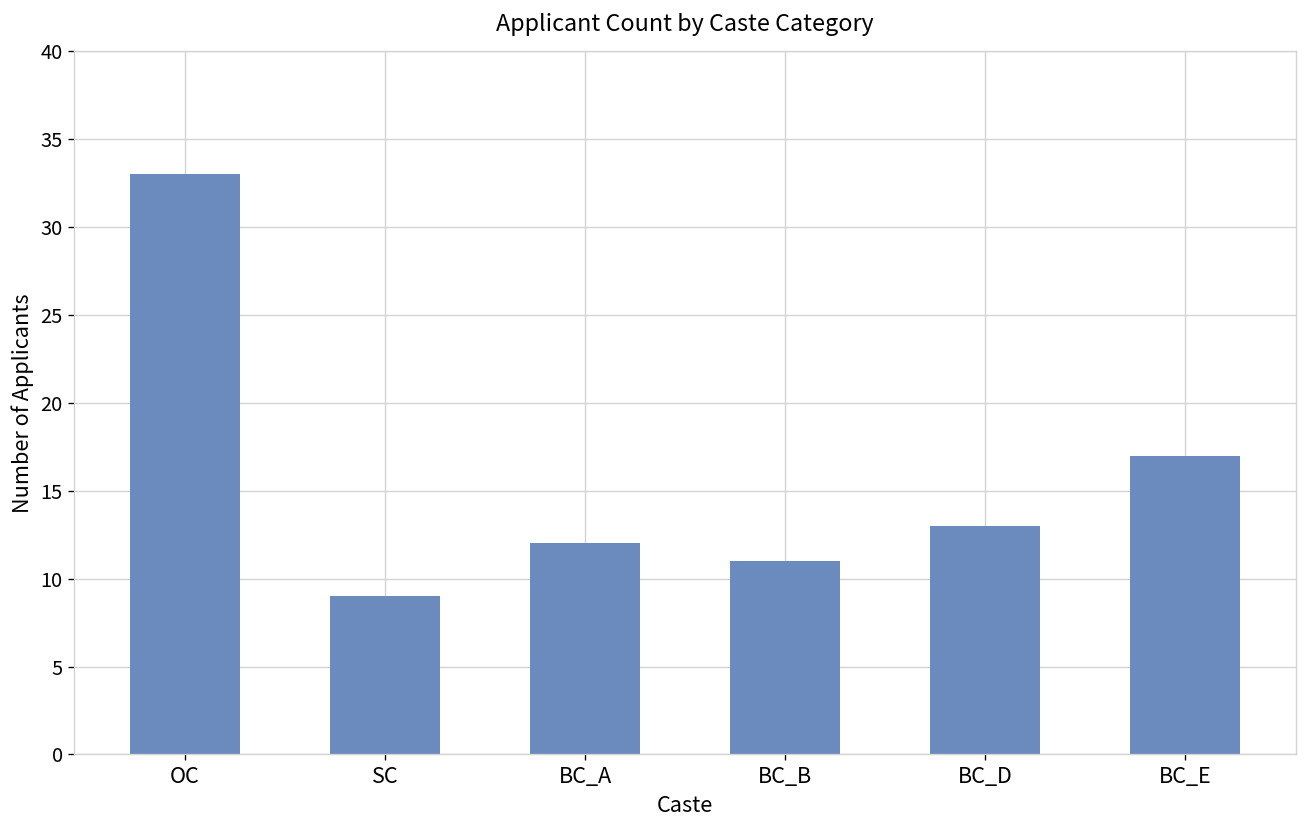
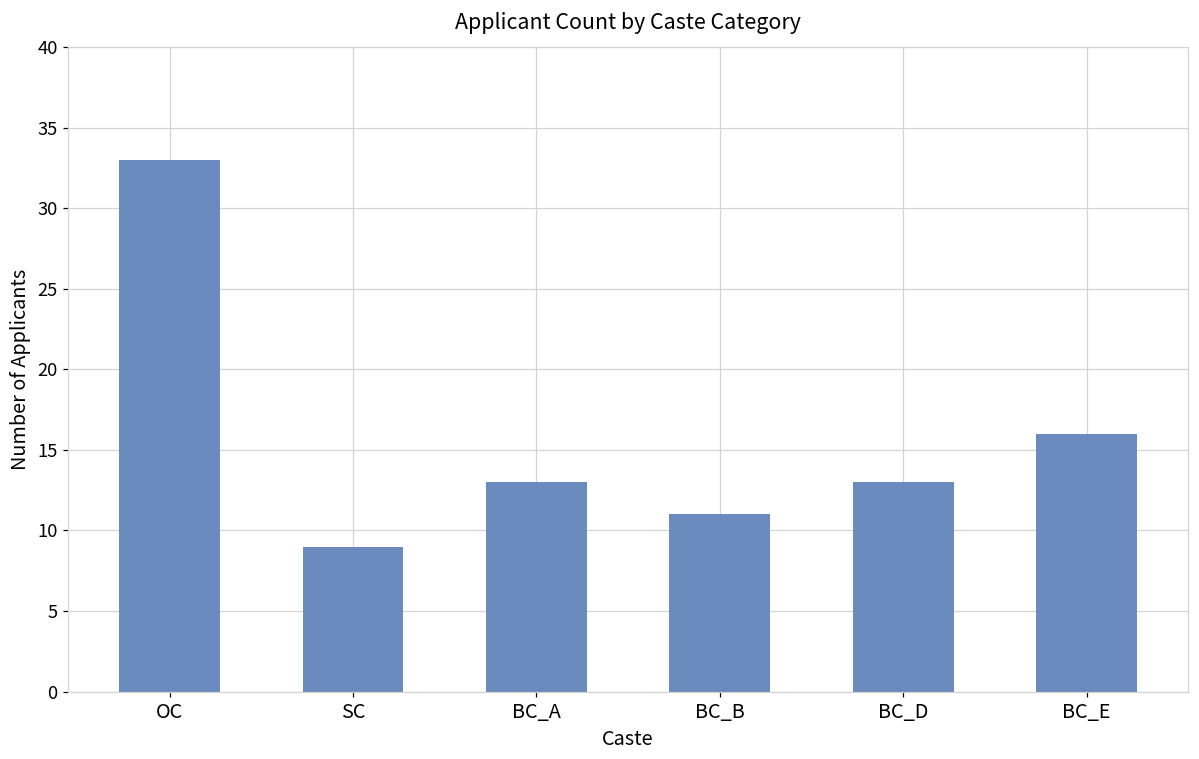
  {
    "OC": 33,
    "SC": 9,
-   "BC_A": 12,
+   "BC_A": 13,
    "BC_B": 11,
    "BC_D": 13,
-   "BC_E": 17
+   "BC_E": 16
  }
